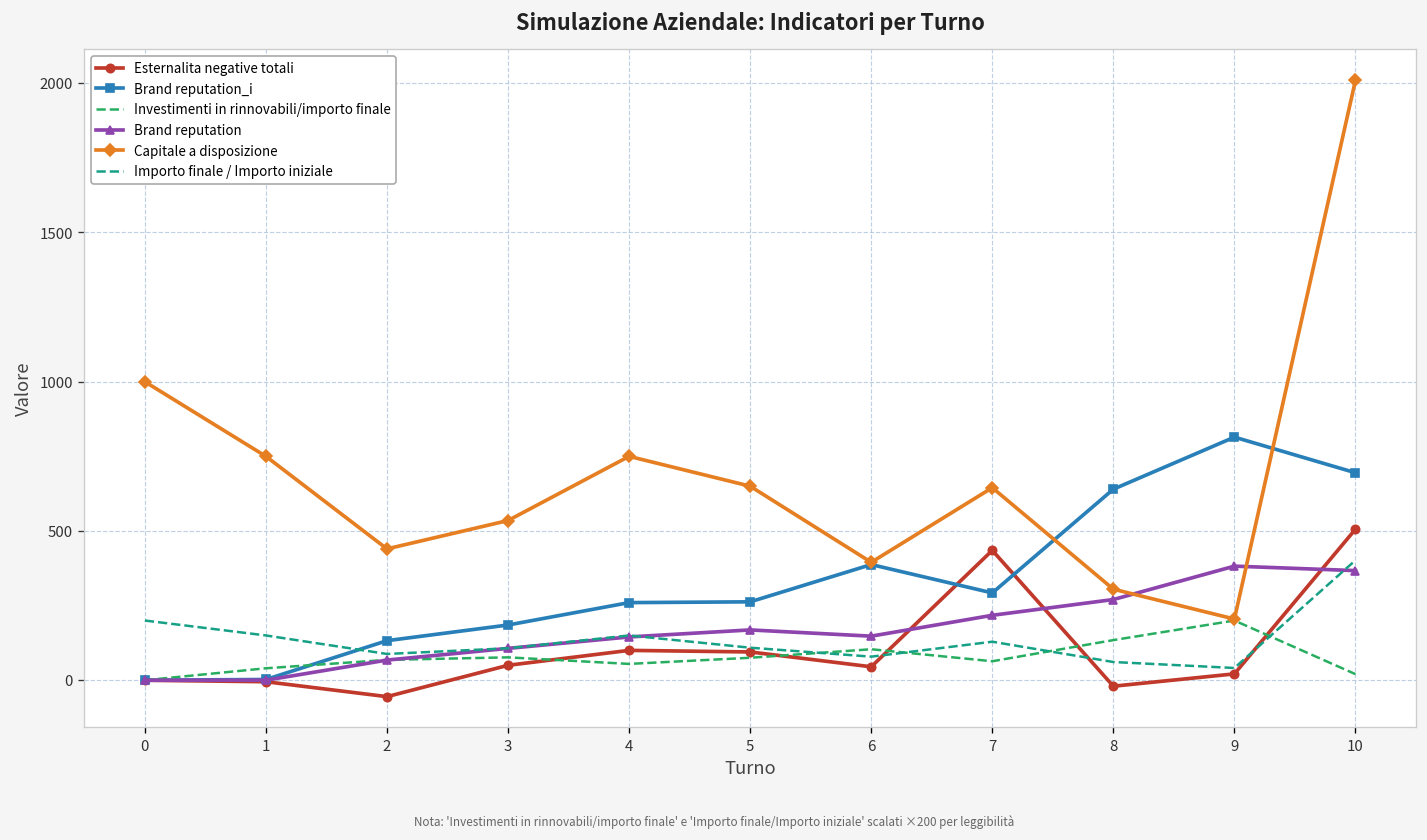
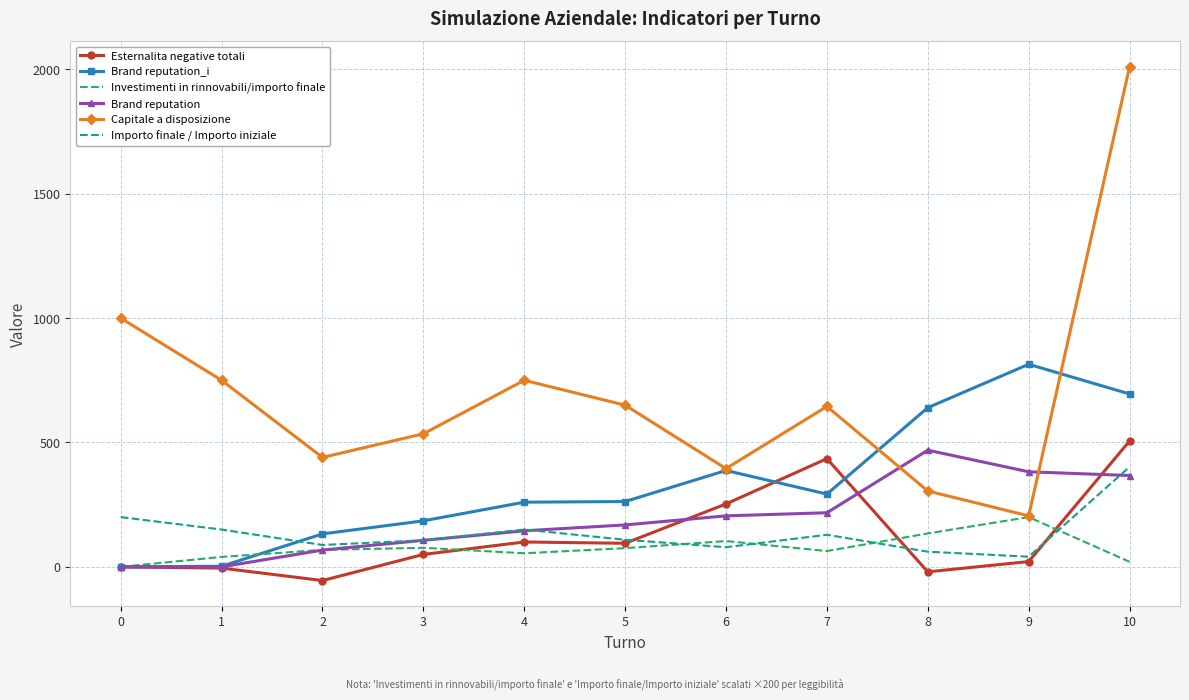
  {
    "Esternalita negative totali": {
      "2": -60,
      "3": 50,
      "4": 100,
      "5": 90,
-     "6": 50,
+     "6": 250,
      "7": 440,
      "8": -20,
      "9": 20,
      "10": 510
    },
    "Brand reputation_i": {
      "2": 130,
      "3": 190,
      "4": 260,
      "5": 260,
      "7": 290,
      "8": 640,
      "9": 810,
      "10": 700
    },
    "Brand reputation": {
      "5": 170,
-     "6": 150,
+     "6": 210,
      "7": 220,
-     "8": 270,
+     "8": 470,
      "9": 380,
      "10": 370
    },
    "Capitale a disposizione": {
      "0": 1000,
      "1": 750,
      "2": 440,
      "3": 540,
      "4": 750,
      "5": 650,
      "7": 650,
      "8": 310,
      "10": 2010
    }
  }
